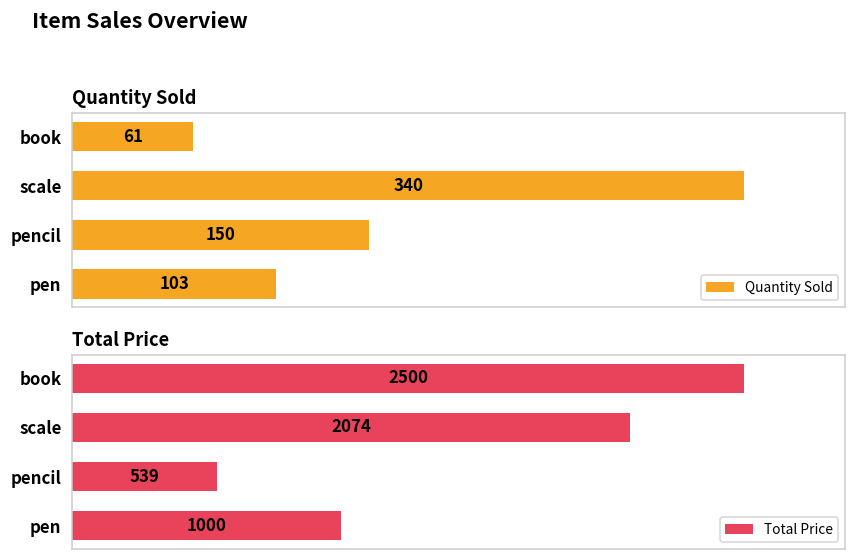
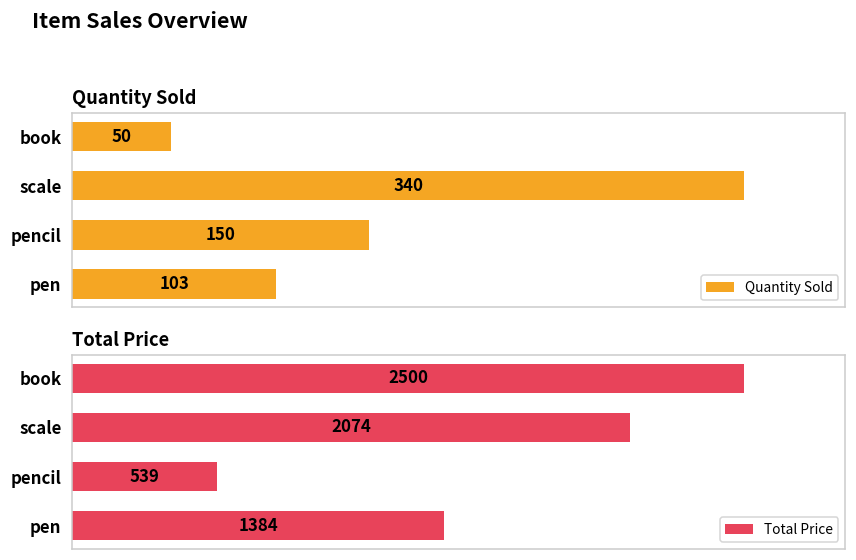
  {
    "Quantity Sold": {
-     "book": 61,
+     "book": 50,
      "scale": 340,
      "pencil": 150,
      "pen": 103
    },
    "Total Price": {
      "book": 2500,
      "scale": 2074,
      "pencil": 539,
-     "pen": 1000
+     "pen": 1384
    }
  }
